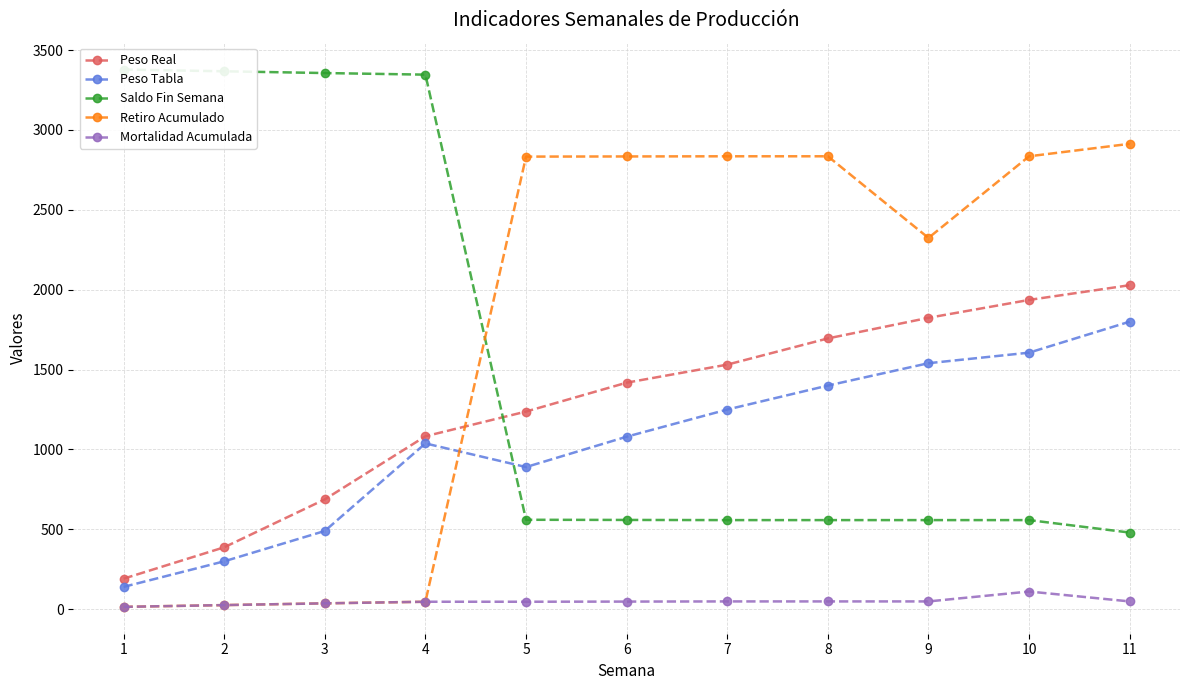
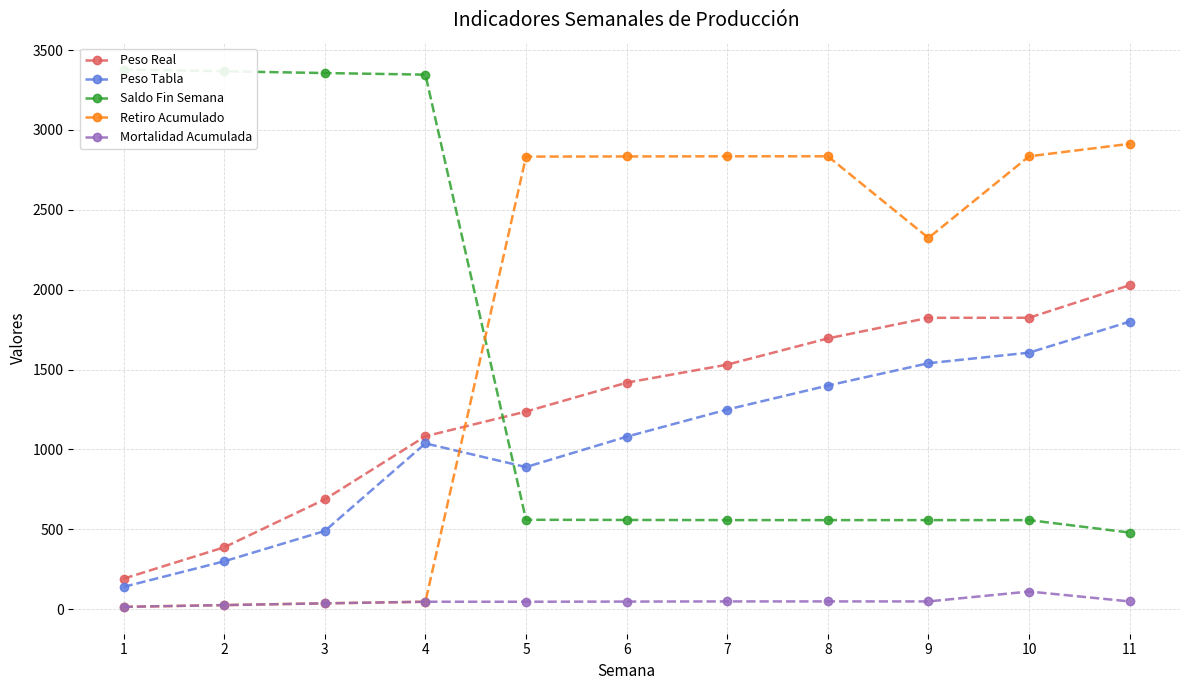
  {
    "Peso Real": {
      "1": 190,
      "2": 390,
      "3": 690,
      "4": 1080,
      "5": 1240,
      "6": 1420,
      "7": 1530,
      "8": 1700,
      "9": 1820,
-     "10": 1940,
+     "10": 1820,
      "11": 2030
    },
    "Peso Tabla": {
      "1": 140,
      "2": 300,
      "3": 490,
      "4": 1040,
      "5": 890,
      "6": 1080,
      "7": 1250,
      "8": 1400,
      "9": 1540,
      "10": 1610,
      "11": 1800
    },
    "Saldo Fin Semana": {
      "3": 3360,
      "4": 3350,
      "5": 560,
      "6": 560,
      "7": 560,
      "8": 560,
      "9": 560,
      "10": 560,
      "11": 480
    },
    "Retiro Acumulado": {
      "5": 2830,
      "6": 2830,
      "7": 2840,
      "8": 2840,
      "9": 2320,
      "10": 2840,
      "11": 2910
    },
    "Mortalidad Acumulada": {
      "5": 50,
      "6": 50,
      "7": 50,
      "8": 50,
      "9": 50,
      "10": 110,
      "11": 50
    }
  }
